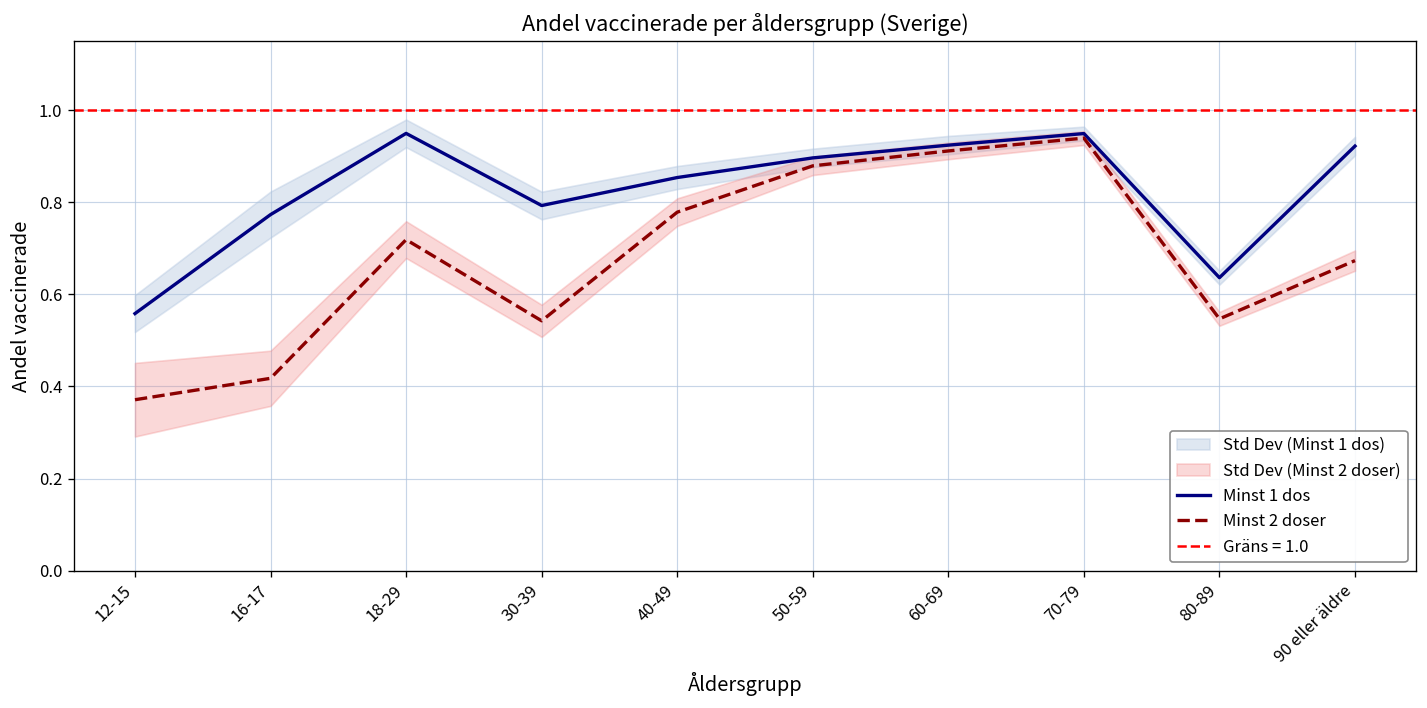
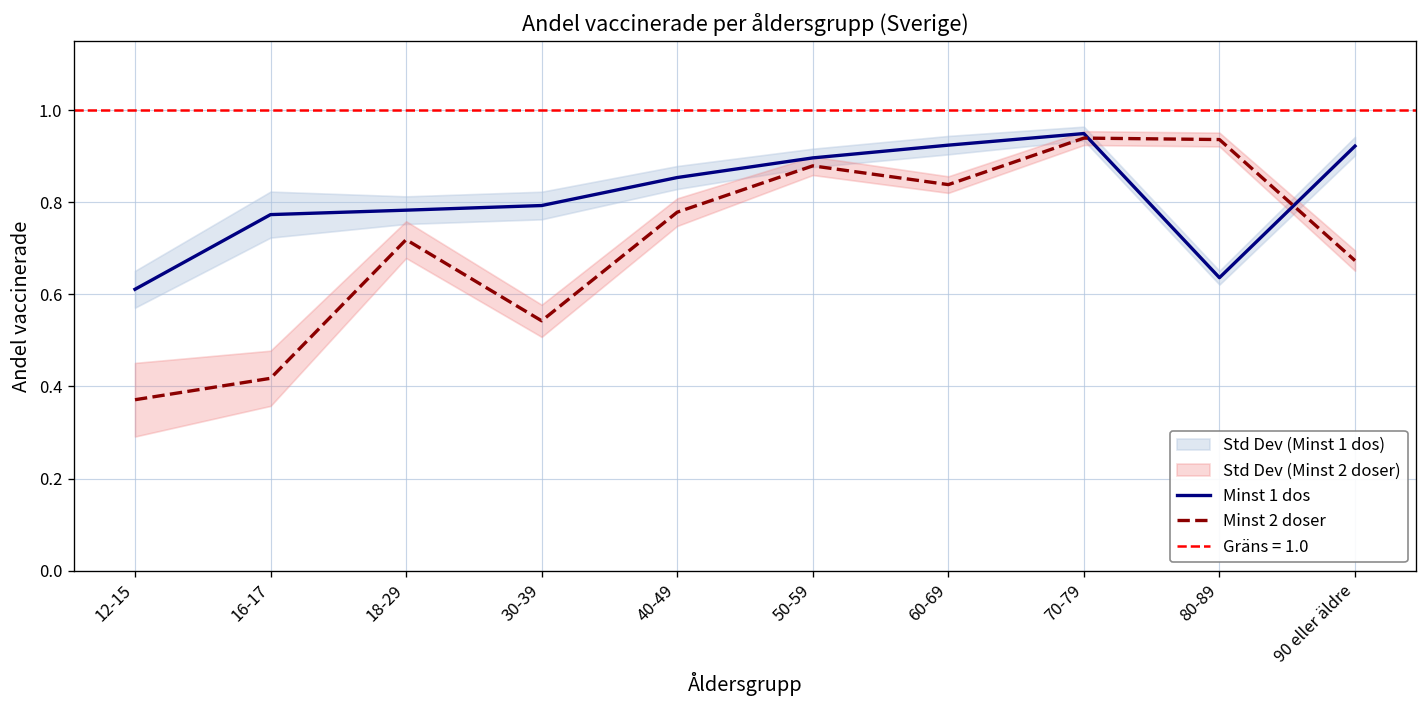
  {
    "Minst 1 dos": {
-     "12-15": 0.56,
+     "12-15": 0.61,
      "16-17": 0.77,
-     "18-29": 0.95,
+     "18-29": 0.78,
      "30-39": 0.79,
      "40-49": 0.85,
      "80-89": 0.64,
      "90 eller äldre": 0.92
    },
    "Minst 2 doser": {
      "12-15": 0.37,
      "16-17": 0.42,
      "18-29": 0.72,
      "30-39": 0.54,
      "40-49": 0.78,
      "50-59": 0.88,
-     "60-69": 0.91,
+     "60-69": 0.84,
      "70-79": 0.94,
-     "80-89": 0.55,
+     "80-89": 0.94,
      "90 eller äldre": 0.67
    }
  }
